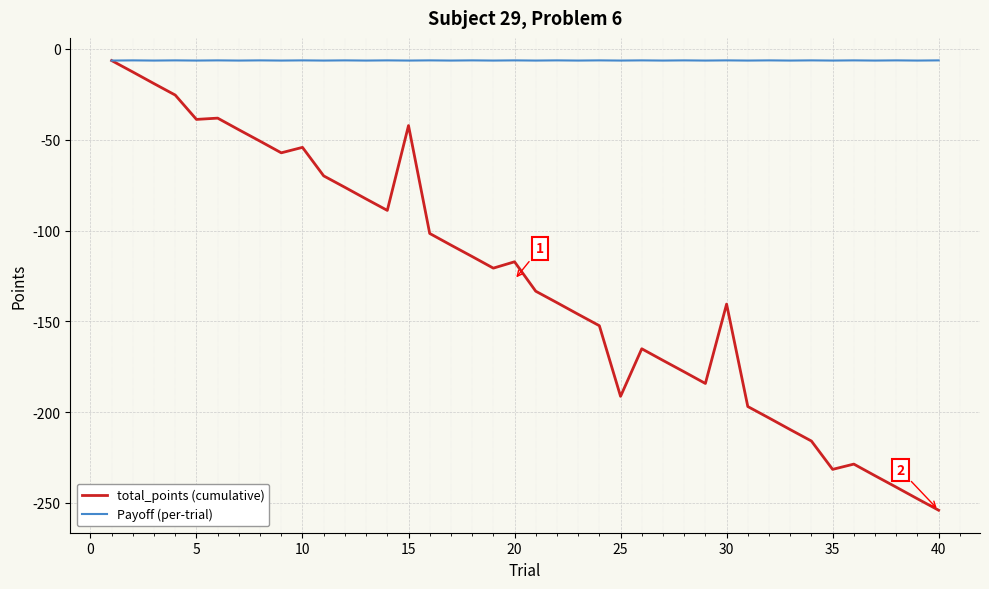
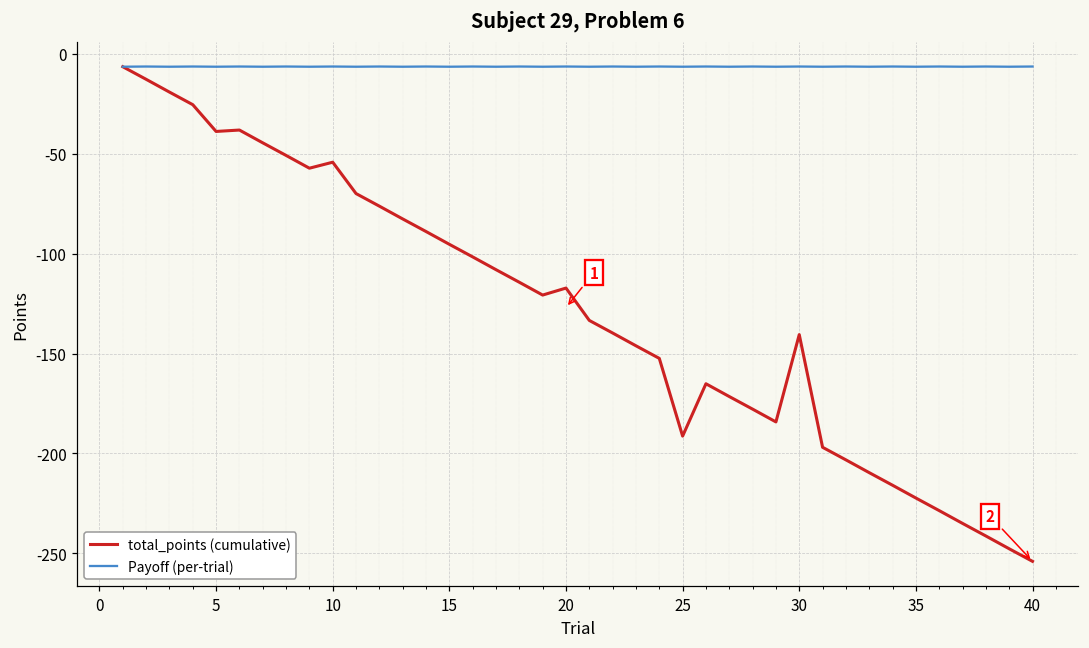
  {
    "total_points (cumulative)": {
      "5": -39,
      "10": -54,
-     "15": -42,
+     "15": -95,
      "25": -191,
      "30": -141,
-     "35": -232,
+     "35": -222,
      "40": -254
    },
    "Payoff (per-trial)": {
      "5": -6,
      "10": -6,
      "15": -6,
      "20": -6,
      "25": -6,
      "30": -6,
      "35": -6,
      "40": -6
    }
  }
